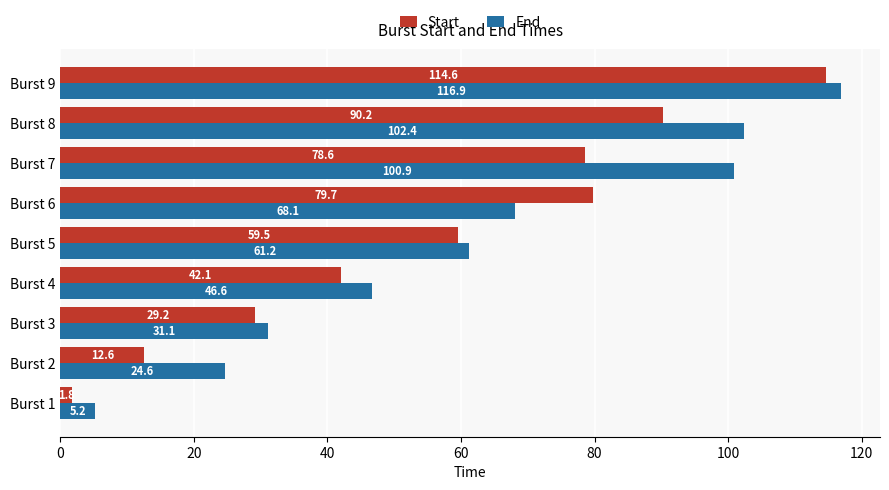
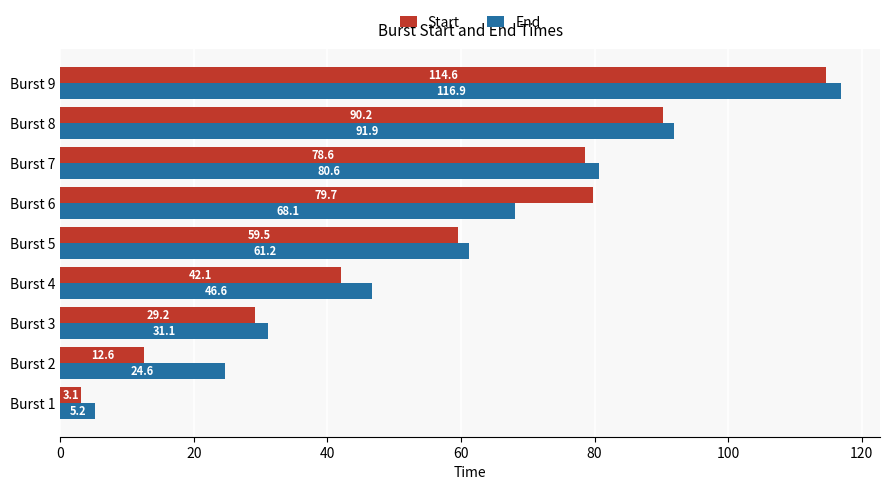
  {
    "Start": {
      "Burst 9": 114.6,
      "Burst 8": 90.2,
      "Burst 7": 78.6,
      "Burst 6": 79.7,
      "Burst 5": 59.5,
      "Burst 4": 42.1,
      "Burst 3": 29.2,
      "Burst 2": 12.6,
-     "Burst 1": 1.8
+     "Burst 1": 3.1
    },
    "End": {
      "Burst 9": 116.9,
-     "Burst 8": 102.4,
-     "Burst 7": 100.9,
+     "Burst 8": 91.9,
+     "Burst 7": 80.6,
      "Burst 6": 68.1,
      "Burst 5": 61.2,
      "Burst 4": 46.6,
      "Burst 3": 31.1,
      "Burst 2": 24.6,
      "Burst 1": 5.2
    }
  }
